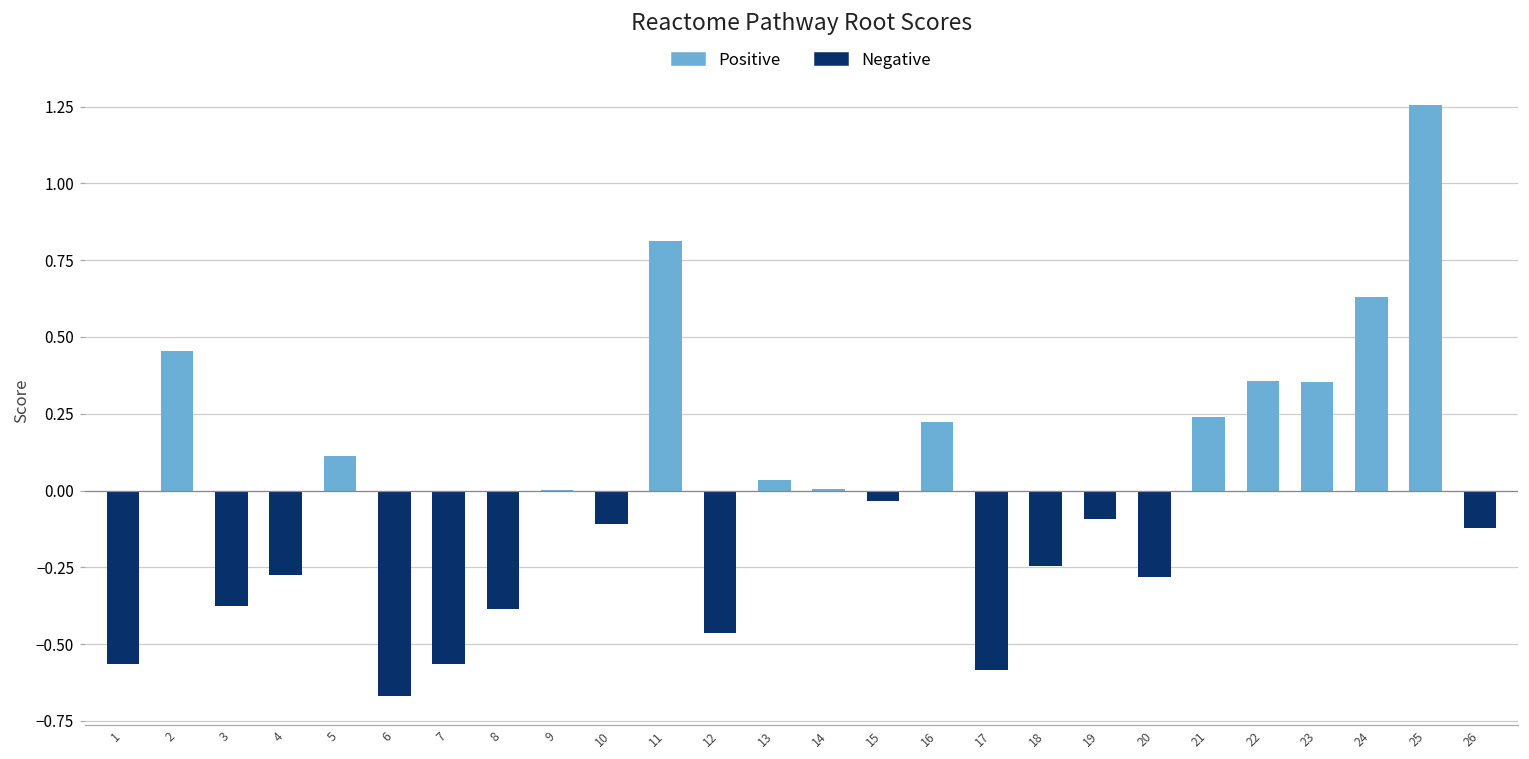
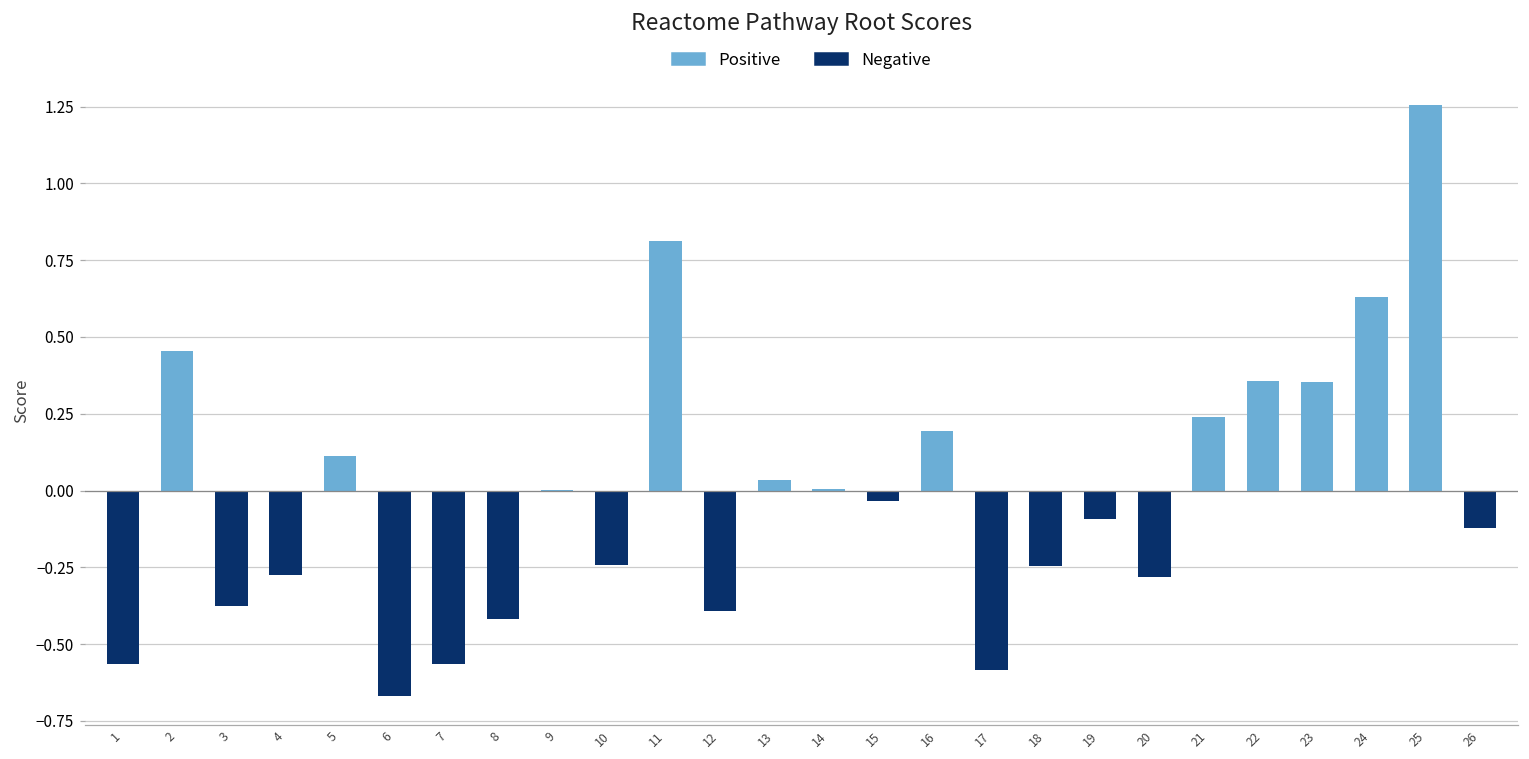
  {
    "1": -0.56,
    "2": 0.45,
    "3": -0.38,
    "4": -0.27,
    "5": 0.11,
    "6": -0.67,
    "7": -0.56,
-   "8": -0.39,
-   "10": -0.11,
+   "8": -0.42,
+   "10": -0.24,
    "11": 0.81,
-   "12": -0.46,
+   "12": -0.39,
    "13": 0.04,
    "15": -0.03,
-   "16": 0.22,
+   "16": 0.19,
    "17": -0.59,
    "18": -0.24,
    "19": -0.09,
    "20": -0.28,
    "21": 0.24,
    "22": 0.36,
    "23": 0.35,
    "24": 0.63,
    "25": 1.26,
    "26": -0.12
  }
